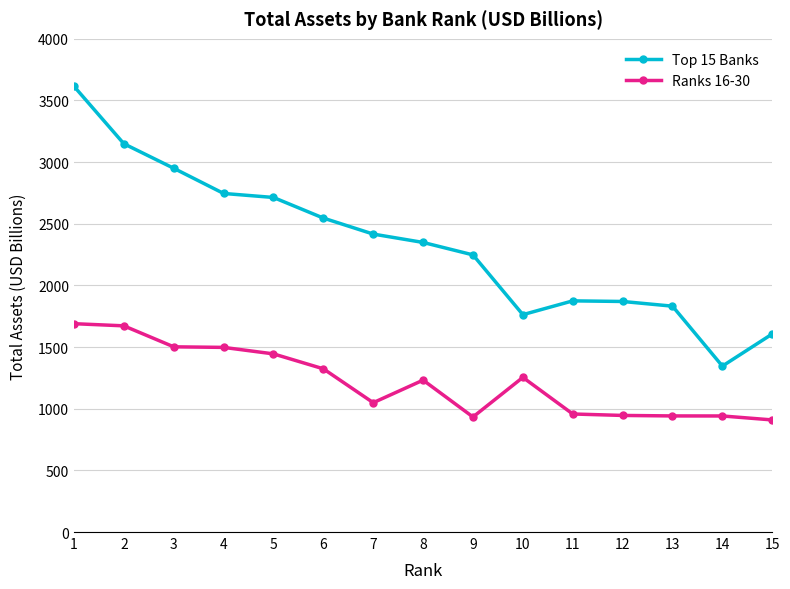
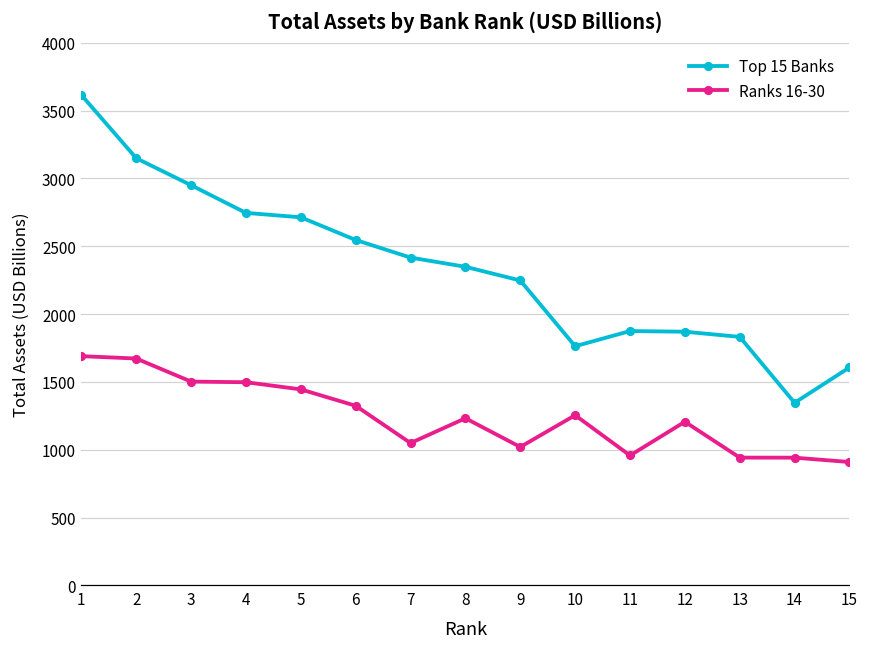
  {
    "Top 15 Banks": {
      "1": 3620,
      "2": 3150,
      "3": 2950,
      "4": 2750,
      "5": 2710,
      "6": 2550,
      "7": 2420,
      "8": 2350,
      "9": 2250,
      "10": 1760,
      "11": 1870,
      "12": 1870,
      "13": 1830,
      "14": 1350,
      "15": 1610
    },
    "Ranks 16-30": {
      "1": 1690,
      "2": 1670,
      "3": 1500,
      "4": 1500,
      "5": 1440,
      "6": 1320,
      "7": 1050,
      "8": 1230,
-     "9": 930,
+     "9": 1020,
      "10": 1250,
      "11": 960,
-     "12": 950,
+     "12": 1210,
      "13": 940,
      "14": 940,
      "15": 910
    }
  }
